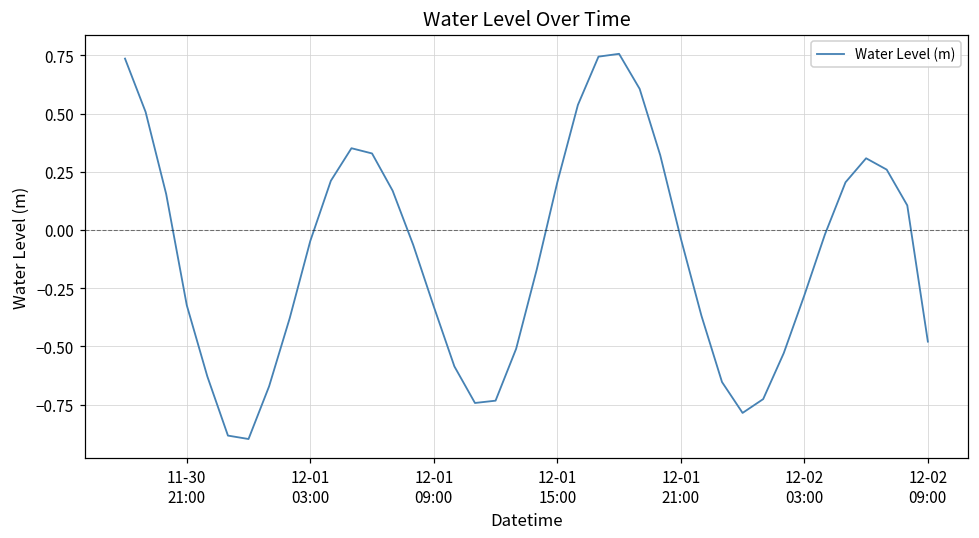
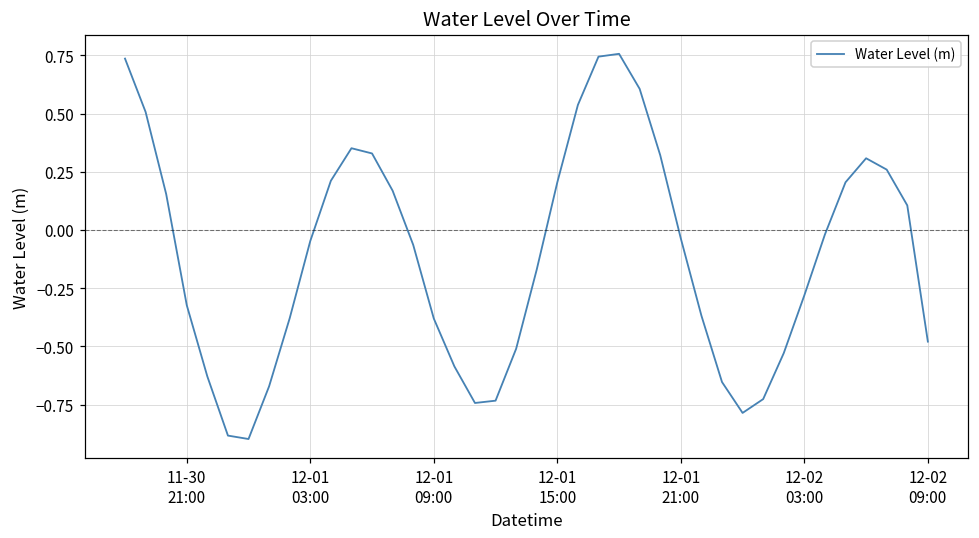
  {
    "11-30 21:00": -0.32,
    "12-01 03:00": -0.05,
-   "12-01 09:00": -0.33,
+   "12-01 09:00": -0.38,
    "12-01 15:00": 0.20,
    "12-01 21:00": -0.04,
    "12-02 03:00": -0.28,
    "12-02 09:00": -0.48
  }
